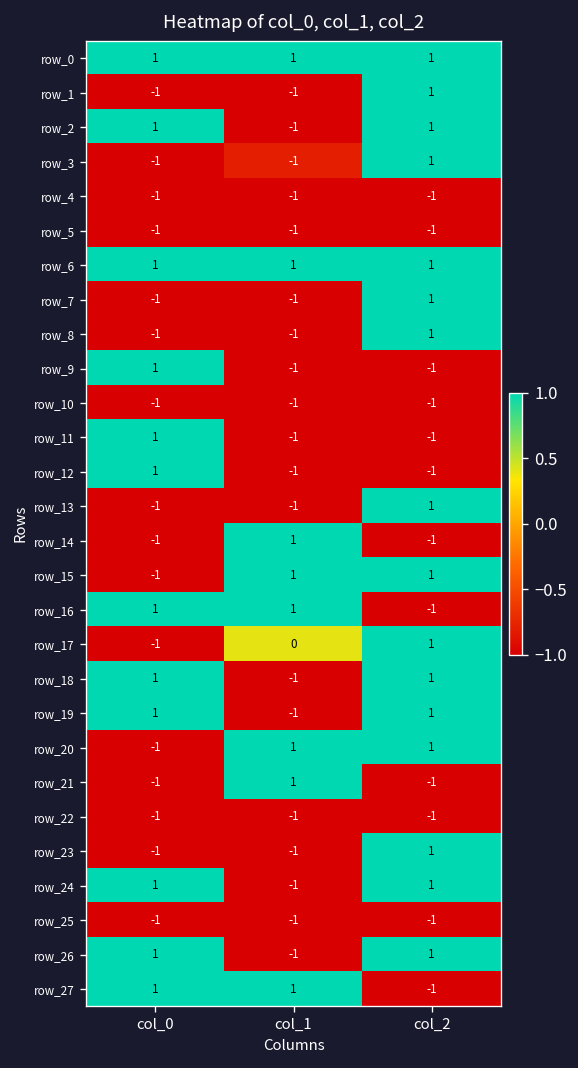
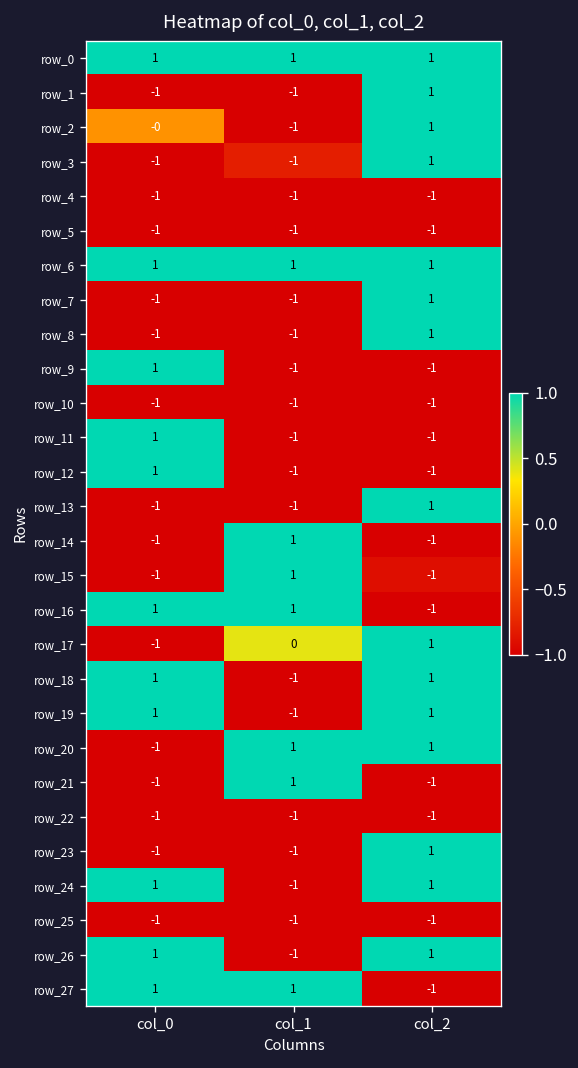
  {
    "row_0": {
      "col_0": 1,
      "col_1": 1,
      "col_2": 1
    },
    "row_1": {
      "col_0": -1,
      "col_1": -1,
      "col_2": 1
    },
    "row_2": {
-     "col_0": 1,
+     "col_0": -0,
      "col_1": -1,
      "col_2": 1
    },
    "row_3": {
      "col_0": -1,
      "col_1": -1,
      "col_2": 1
    },
    "row_4": {
      "col_0": -1,
      "col_1": -1,
      "col_2": -1
    },
    "row_5": {
      "col_0": -1,
      "col_1": -1,
      "col_2": -1
    },
    "row_6": {
      "col_0": 1,
      "col_1": 1,
      "col_2": 1
    },
    "row_7": {
      "col_0": -1,
      "col_1": -1,
      "col_2": 1
    },
    "row_8": {
      "col_0": -1,
      "col_1": -1,
      "col_2": 1
    },
    "row_9": {
      "col_0": 1,
      "col_1": -1,
      "col_2": -1
    },
    "row_10": {
      "col_0": -1,
      "col_1": -1,
      "col_2": -1
    },
    "row_11": {
      "col_0": 1,
      "col_1": -1,
      "col_2": -1
    },
    "row_12": {
      "col_0": 1,
      "col_1": -1,
      "col_2": -1
    },
    "row_13": {
      "col_0": -1,
      "col_1": -1,
      "col_2": 1
    },
    "row_14": {
      "col_0": -1,
      "col_1": 1,
      "col_2": -1
    },
    "row_15": {
      "col_0": -1,
      "col_1": 1,
-     "col_2": 1
+     "col_2": -1
    },
    "row_16": {
      "col_0": 1,
      "col_1": 1,
      "col_2": -1
    },
    "row_17": {
      "col_0": -1,
      "col_1": 0,
      "col_2": 1
    },
    "row_18": {
      "col_0": 1,
      "col_1": -1,
      "col_2": 1
    },
    "row_19": {
      "col_0": 1,
      "col_1": -1,
      "col_2": 1
    },
    "row_20": {
      "col_0": -1,
      "col_1": 1,
      "col_2": 1
    },
    "row_21": {
      "col_0": -1,
      "col_1": 1,
      "col_2": -1
    },
    "row_22": {
      "col_0": -1,
      "col_1": -1,
      "col_2": -1
    },
    "row_23": {
      "col_0": -1,
      "col_1": -1,
      "col_2": 1
    },
    "row_24": {
      "col_0": 1,
      "col_1": -1,
      "col_2": 1
    },
    "row_25": {
      "col_0": -1,
      "col_1": -1,
      "col_2": -1
    },
    "row_26": {
      "col_0": 1,
      "col_1": -1,
      "col_2": 1
    },
    "row_27": {
      "col_0": 1,
      "col_1": 1,
      "col_2": -1
    }
  }
